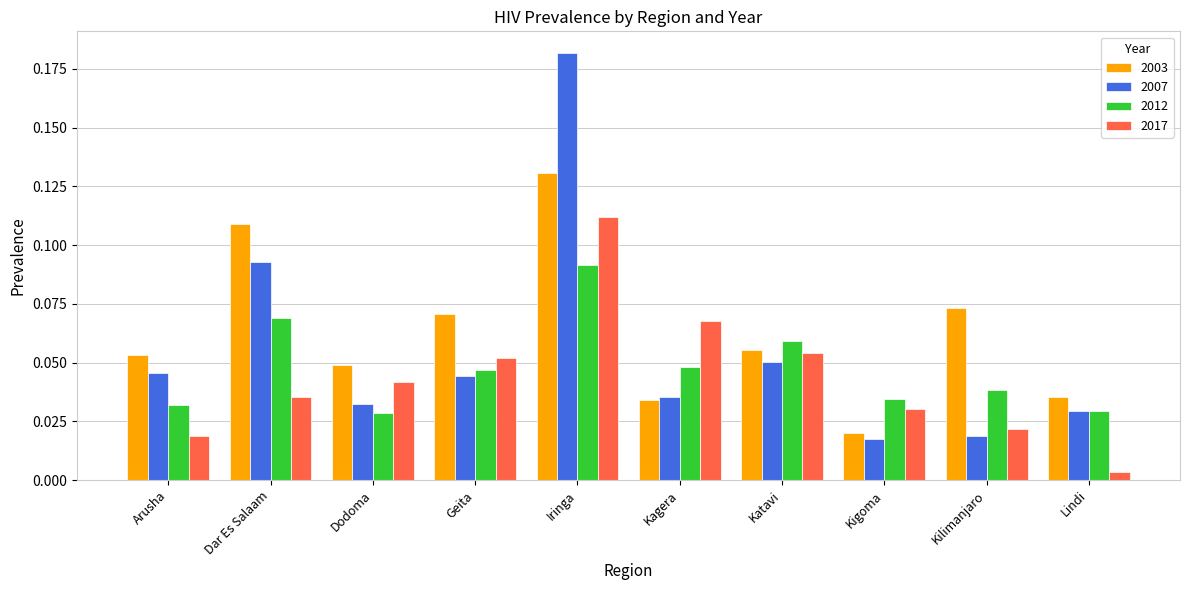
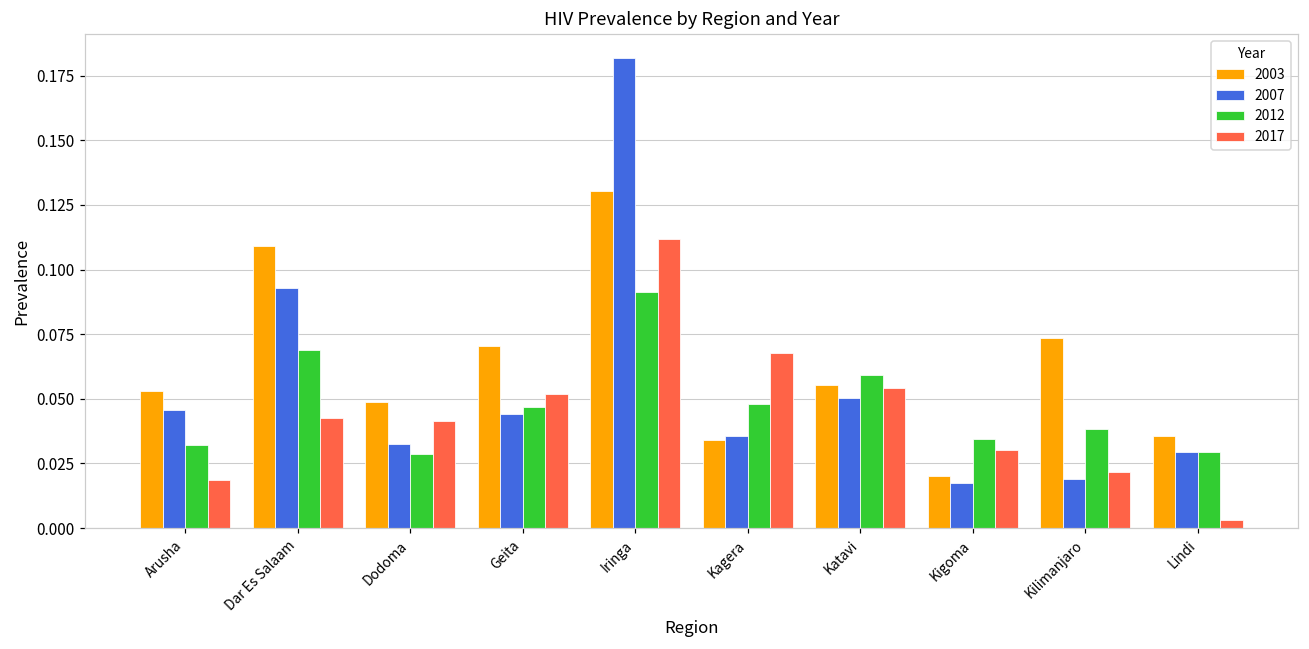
  {
    "2003": {
      "Arusha": 0.053,
      "Dar Es Salaam": 0.109,
      "Dodoma": 0.049,
      "Geita": 0.071,
      "Iringa": 0.131,
      "Kagera": 0.034,
      "Katavi": 0.055,
      "Kigoma": 0.020,
      "Kilimanjaro": 0.073,
      "Lindi": 0.036
    },
    "2007": {
      "Arusha": 0.046,
      "Dar Es Salaam": 0.093,
      "Dodoma": 0.033,
      "Geita": 0.044,
      "Iringa": 0.182,
      "Kagera": 0.035,
      "Katavi": 0.050,
      "Kigoma": 0.018,
      "Kilimanjaro": 0.019,
      "Lindi": 0.029
    },
    "2012": {
      "Arusha": 0.032,
      "Dar Es Salaam": 0.069,
      "Dodoma": 0.029,
      "Geita": 0.047,
      "Iringa": 0.091,
      "Kagera": 0.048,
      "Katavi": 0.059,
      "Kigoma": 0.034,
      "Kilimanjaro": 0.038,
      "Lindi": 0.029
    },
    "2017": {
      "Arusha": 0.019,
-     "Dar Es Salaam": 0.035,
+     "Dar Es Salaam": 0.043,
      "Dodoma": 0.042,
      "Geita": 0.052,
      "Iringa": 0.112,
      "Kagera": 0.068,
      "Katavi": 0.054,
      "Kigoma": 0.030,
      "Kilimanjaro": 0.022,
      "Lindi": 0.003
    }
  }
